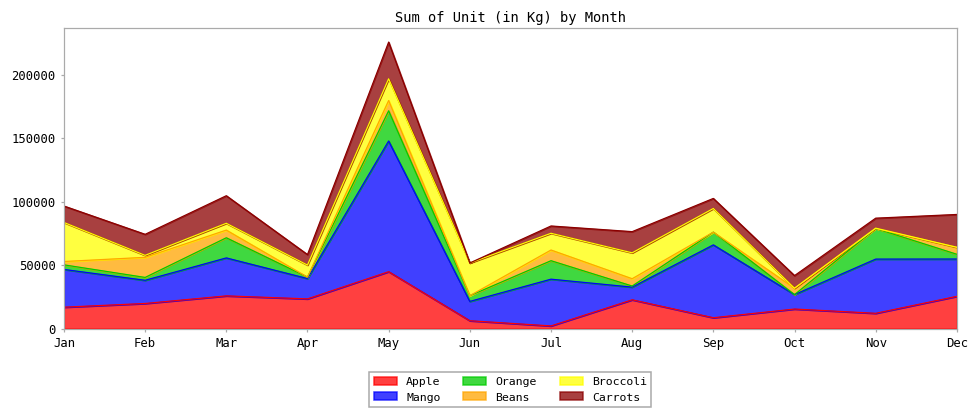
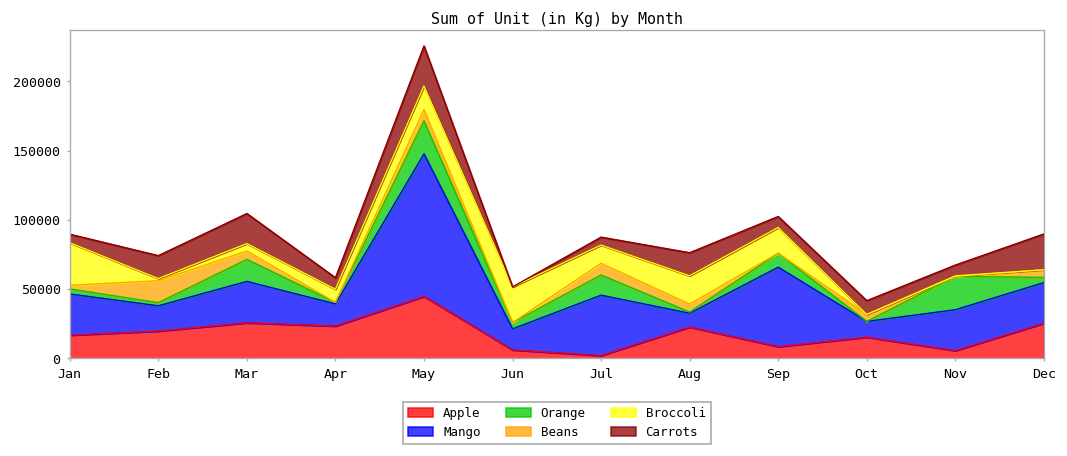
  {
    "Apple": {
      "Jan": 17000,
      "Feb": 20000,
      "Mar": 26000,
      "Apr": 23000,
      "May": 45000,
      "Jun": 6000,
      "Jul": 2000,
      "Aug": 23000,
      "Sep": 8000,
      "Oct": 15000,
-     "Nov": 12000,
+     "Nov": 6000,
      "Dec": 25000
    },
    "Mango": {
      "Jan": 30000,
      "Feb": 18000,
      "Mar": 30000,
      "May": 103000,
      "Jun": 15000,
-     "Jul": 37000,
+     "Jul": 44000,
      "Sep": 57000,
-     "Nov": 43000,
+     "Nov": 30000,
      "Dec": 29000
    },
    "Orange": {
      "Jan": 4000,
      "Feb": 2000,
      "Mar": 16000,
      "May": 24000,
      "Jul": 15000,
      "Dec": 4000
    },
    "Beans": {
      "Jan": 3000,
      "Mar": 6000,
      "May": 8000,
      "Jul": 8000,
      "Aug": 6000
    },
    "Broccoli": {
      "Jan": 31000,
      "Mar": 5000,
      "Apr": 10000,
      "May": 17000,
      "Jul": 13000,
      "Aug": 20000,
      "Sep": 19000
    },
    "Carrots": {
-     "Jan": 13000,
+     "Jan": 6000,
      "Feb": 17000,
      "Mar": 22000,
      "Apr": 8000,
      "May": 29000,
      "Jul": 6000,
      "Aug": 17000,
      "Sep": 8000,
      "Oct": 10000,
      "Nov": 8000,
      "Dec": 26000
    }
  }
